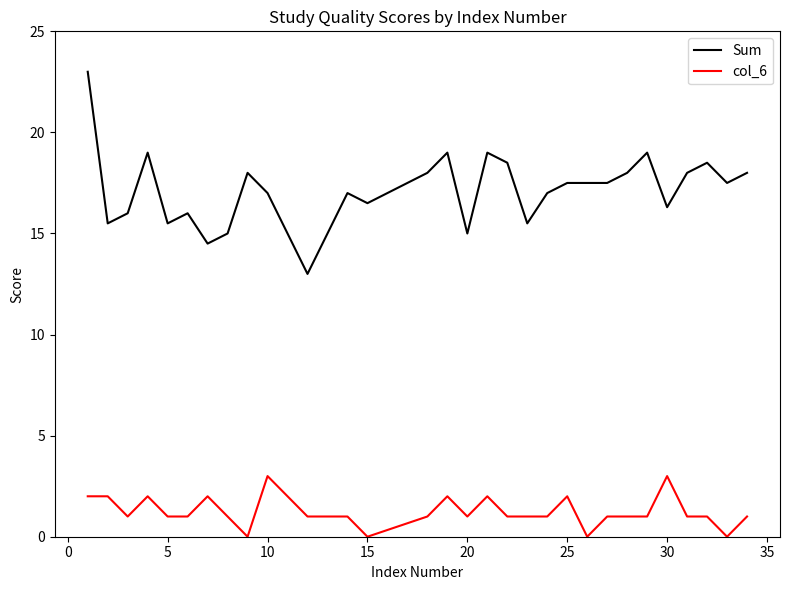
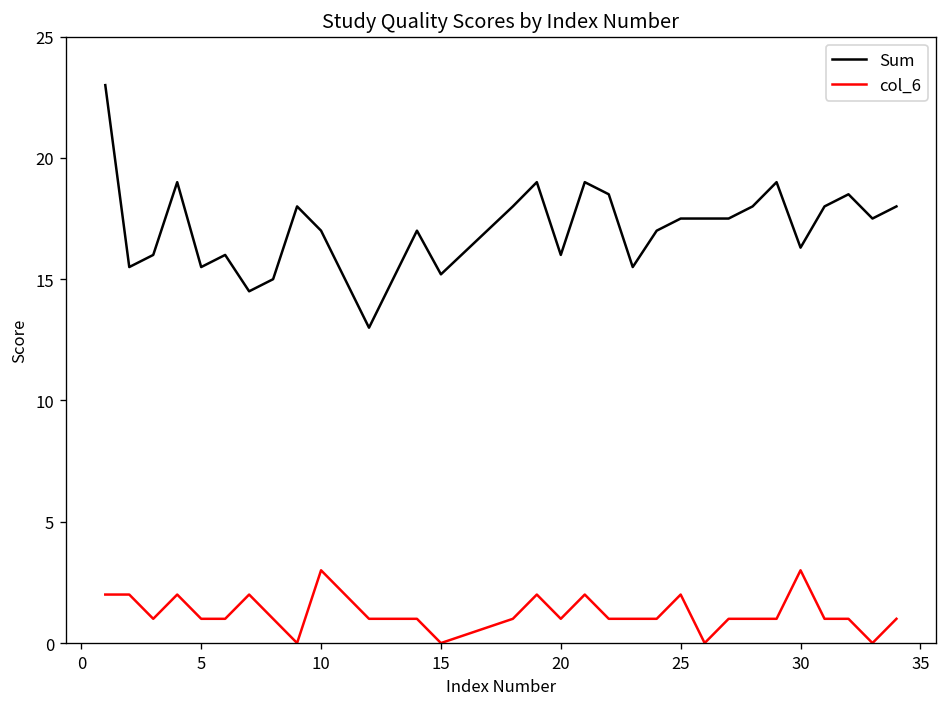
  {
    "Sum": {
      "5": 15.5,
      "10": 17.0,
-     "15": 16.5,
-     "20": 15,
+     "15": 15.2,
+     "20": 16,
      "25": 17.5,
      "30": 16.3
    },
    "col_6": {
      "5": 1.0,
      "10": 3.0,
      "15": 0.0,
      "20": 1.0,
      "25": 2.0,
      "30": 3.0
    }
  }
